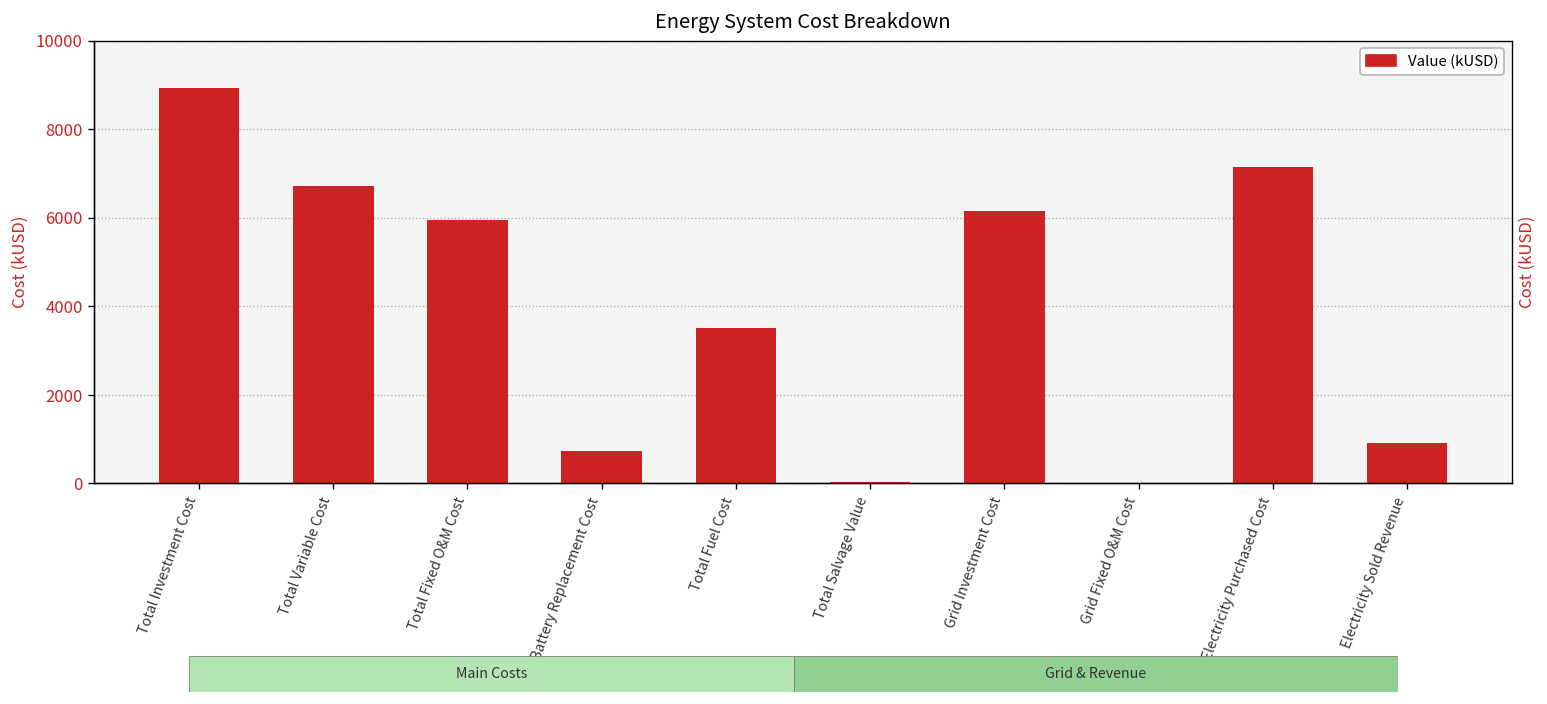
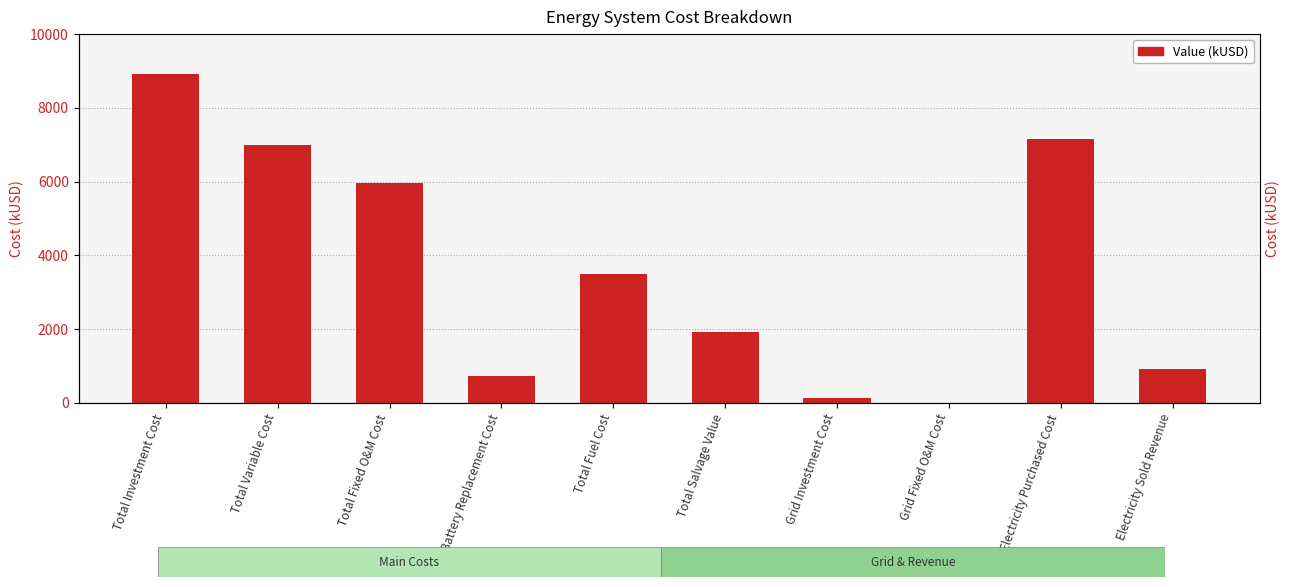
  {
    "Total Investment Cost": 8900,
-   "Total Variable Cost": 6700,
+   "Total Variable Cost": 7000,
    "Total Fixed O&M Cost": 6000,
    "Battery Replacement Cost": 700,
    "Total Fuel Cost": 3500,
-   "Total Salvage Value": 0,
-   "Grid Investment Cost": 6200,
+   "Total Salvage Value": 1900,
+   "Grid Investment Cost": 100,
    "Electricity Purchased Cost": 7100,
    "Electricity Sold Revenue": 900
  }
